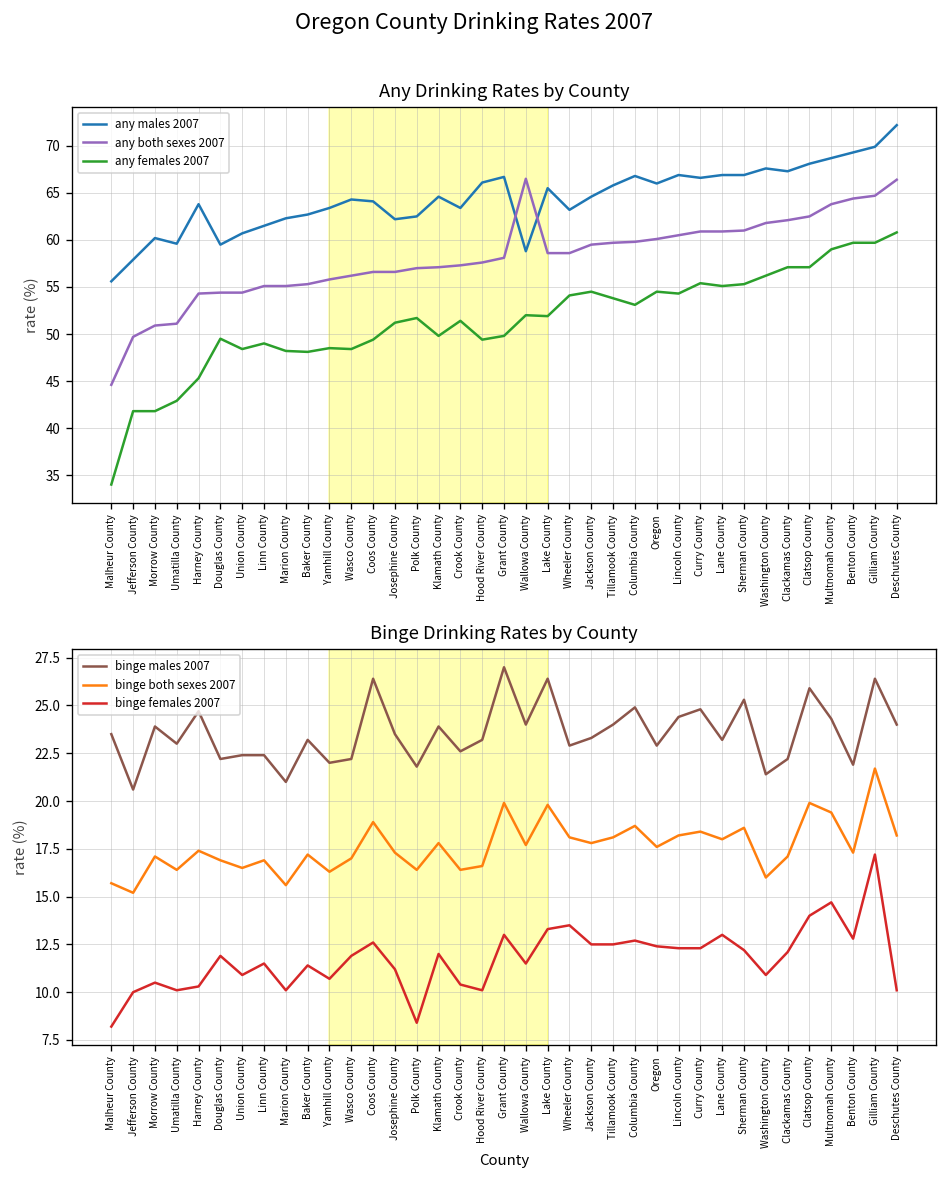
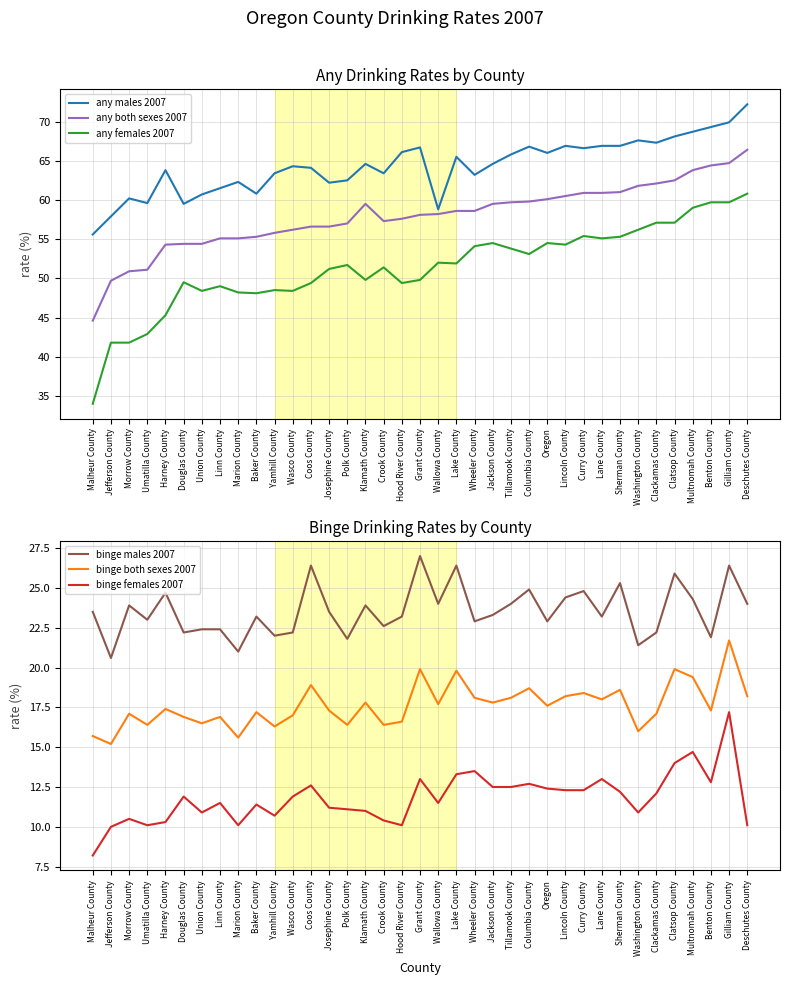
  {
    "Any Drinking Rates by County": {
      "any males 2007": {
        "Malheur County": 56,
        "Jefferson County": 58,
        "Morrow County": 60,
        "Umatilla County": 60,
        "Harney County": 64,
        "Douglas County": 60,
        "Union County": 61,
        "Linn County": 62,
        "Marion County": 62,
-       "Baker County": 63,
+       "Baker County": 61,
        "Yamhill County": 63,
        "Wasco County": 64,
        "Coos County": 64,
        "Josephine County": 62,
        "Polk County": 63,
        "Klamath County": 65,
        "Crook County": 63,
        "Hood River County": 66,
        "Grant County": 67,
        "Wallowa County": 59,
        "Lake County": 66,
        "Wheeler County": 63,
        "Jackson County": 65,
        "Tillamook County": 66,
        "Columbia County": 67,
        "Oregon": 66,
        "Lincoln County": 67,
        "Curry County": 67,
        "Lane County": 67,
        "Sherman County": 67,
        "Washington County": 68,
        "Clackamas County": 67,
        "Clatsop County": 68,
        "Multnomah County": 69,
        "Benton County": 69,
        "Gilliam County": 70,
        "Deschutes County": 72
      },
      "any both sexes 2007": {
        "Malheur County": 45,
        "Jefferson County": 50,
        "Morrow County": 51,
        "Umatilla County": 51,
        "Harney County": 54,
        "Douglas County": 54,
        "Union County": 54,
        "Linn County": 55,
        "Marion County": 55,
        "Baker County": 55,
        "Yamhill County": 56,
        "Wasco County": 56,
        "Coos County": 57,
        "Josephine County": 57,
        "Polk County": 57,
-       "Klamath County": 57,
+       "Klamath County": 60,
        "Crook County": 57,
        "Hood River County": 58,
        "Grant County": 58,
-       "Wallowa County": 67,
+       "Wallowa County": 58,
        "Lake County": 59,
        "Wheeler County": 59,
        "Jackson County": 60,
        "Tillamook County": 60,
        "Columbia County": 60,
        "Oregon": 60,
        "Lincoln County": 61,
        "Curry County": 61,
        "Lane County": 61,
        "Sherman County": 61,
        "Washington County": 62,
        "Clackamas County": 62,
        "Clatsop County": 63,
        "Multnomah County": 64,
        "Benton County": 64,
        "Gilliam County": 65,
        "Deschutes County": 66
      }
    },
    "Binge Drinking Rates by County": {
      "binge females 2007": {
        "Malheur County": 8.2,
        "Jefferson County": 10.0,
        "Morrow County": 10.5,
        "Umatilla County": 10.1,
        "Harney County": 10.3,
        "Douglas County": 11.9,
        "Union County": 10.9,
        "Linn County": 11.5,
        "Marion County": 10.1,
        "Baker County": 11.4,
        "Yamhill County": 10.7,
        "Wasco County": 11.9,
        "Coos County": 12.6,
        "Josephine County": 11.2,
-       "Polk County": 8.4,
-       "Klamath County": 12,
+       "Polk County": 11.1,
+       "Klamath County": 11,
        "Crook County": 10.4,
        "Hood River County": 10.1,
        "Grant County": 13.0,
        "Wallowa County": 11.5,
        "Lake County": 13.3,
        "Wheeler County": 13.5,
        "Jackson County": 12.5,
        "Tillamook County": 12.5,
        "Columbia County": 12.7,
        "Oregon": 12.4,
        "Lincoln County": 12.3,
        "Curry County": 12.3,
        "Lane County": 13.0,
        "Sherman County": 12.2,
        "Washington County": 10.9,
        "Clackamas County": 12.1,
        "Clatsop County": 14.0,
        "Multnomah County": 14.7,
        "Benton County": 12.8,
        "Gilliam County": 17.2,
        "Deschutes County": 10.1
      }
    }
  }
